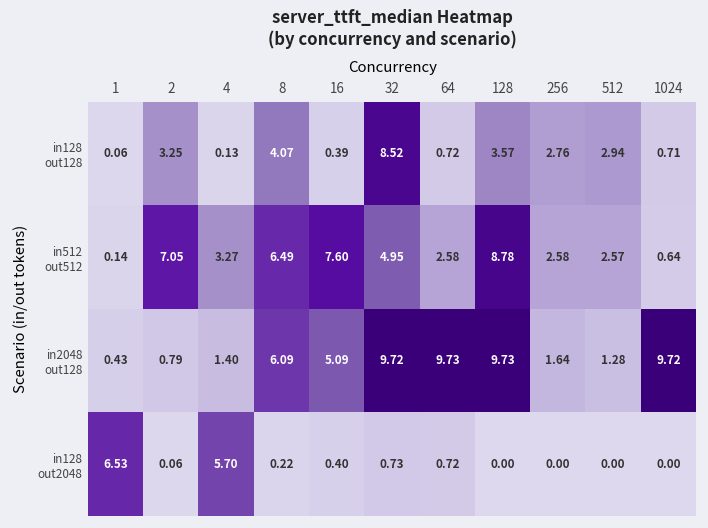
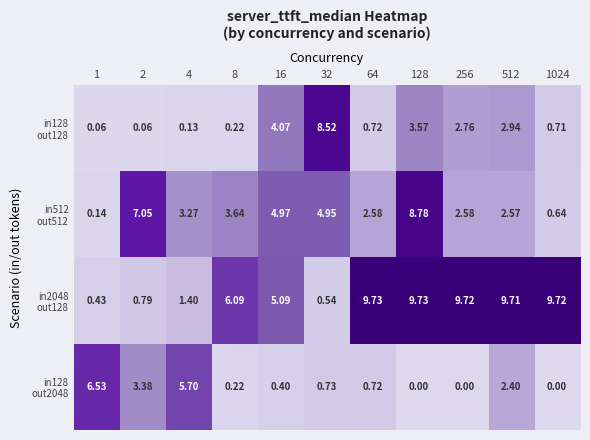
  {
    "in128 out128": {
      "1": 0.06,
-     "2": 3.25,
+     "2": 0.06,
      "4": 0.13,
-     "8": 4.07,
-     "16": 0.39,
+     "8": 0.22,
+     "16": 4.07,
      "32": 8.52,
      "64": 0.72,
      "128": 3.57,
      "256": 2.76,
      "512": 2.94,
      "1024": 0.71
    },
    "in512 out512": {
      "1": 0.14,
      "2": 7.05,
      "4": 3.27,
-     "8": 6.49,
-     "16": 7.60,
+     "8": 3.64,
+     "16": 4.97,
      "32": 4.95,
      "64": 2.58,
      "128": 8.78,
      "256": 2.58,
      "512": 2.57,
      "1024": 0.64
    },
    "in2048 out128": {
      "1": 0.43,
      "2": 0.79,
      "4": 1.40,
      "8": 6.09,
      "16": 5.09,
-     "32": 9.72,
+     "32": 0.54,
      "64": 9.73,
      "128": 9.73,
-     "256": 1.64,
-     "512": 1.28,
+     "256": 9.72,
+     "512": 9.71,
      "1024": 9.72
    },
    "in128 out2048": {
      "1": 6.53,
-     "2": 0.06,
+     "2": 3.38,
      "4": 5.70,
      "8": 0.22,
      "16": 0.40,
      "32": 0.73,
      "64": 0.72,
      "128": 0.00,
      "256": 0.00,
-     "512": 0.00,
+     "512": 2.40,
      "1024": 0.00
    }
  }
